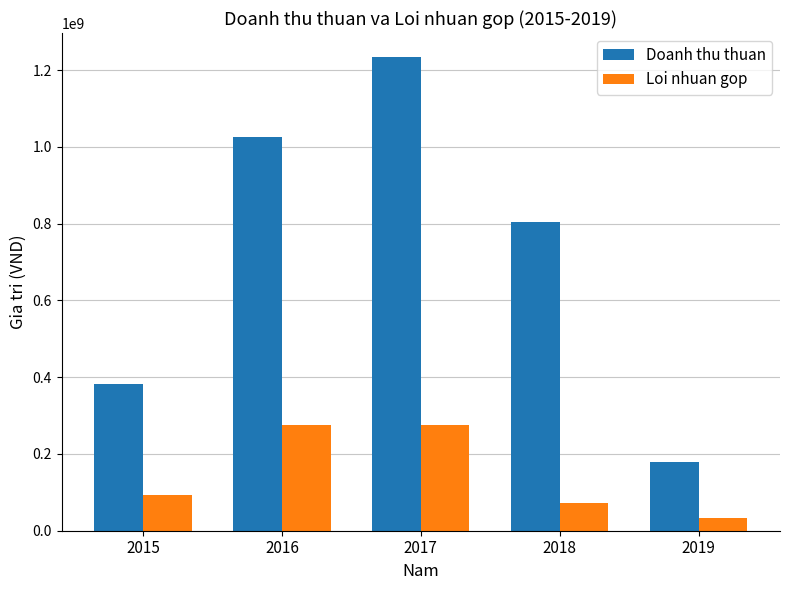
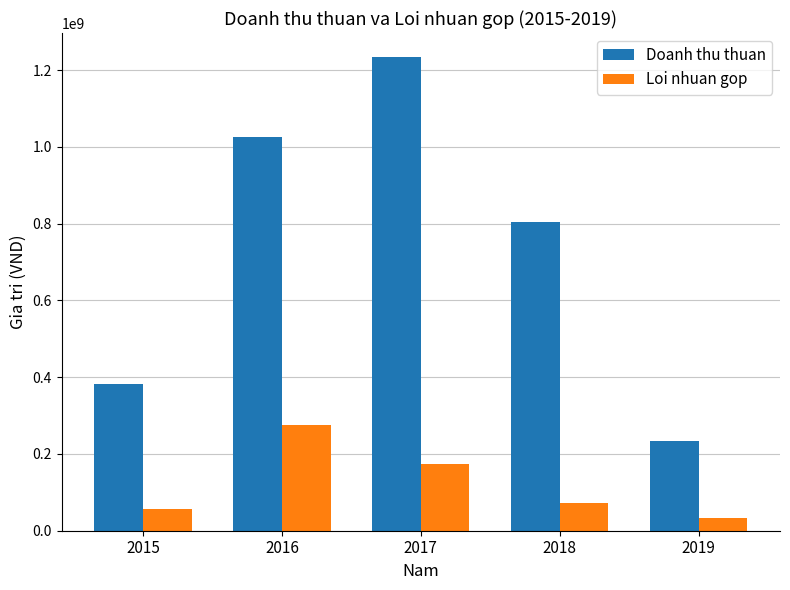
  {
    "Doanh thu thuan": {
      "2015": 380000000,
      "2016": 1030000000,
      "2017": 1230000000,
      "2018": 800000000,
-     "2019": 180000000
+     "2019": 230000000
    },
    "Loi nhuan gop": {
-     "2015": 90000000,
+     "2015": 60000000,
      "2016": 270000000,
-     "2017": 270000000,
+     "2017": 170000000,
      "2018": 70000000,
      "2019": 30000000
    }
  }
